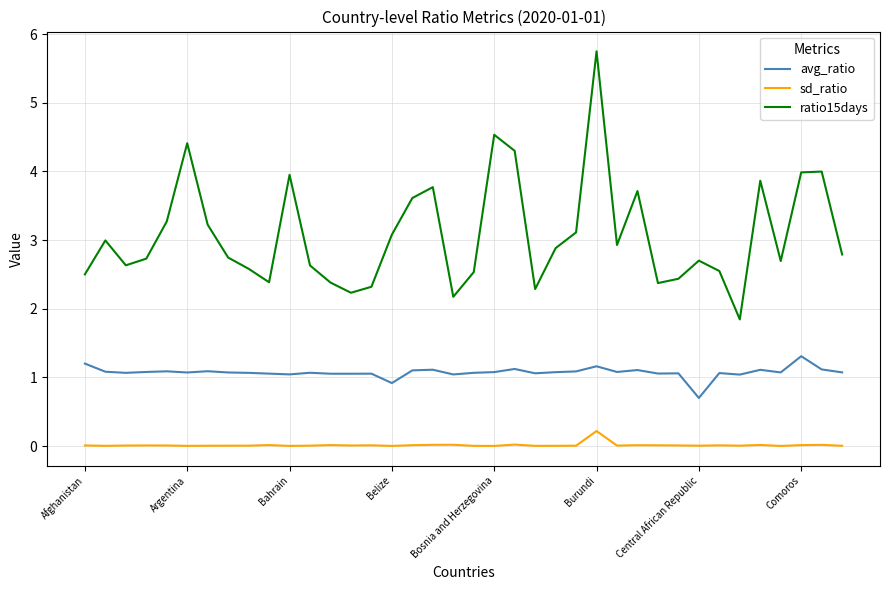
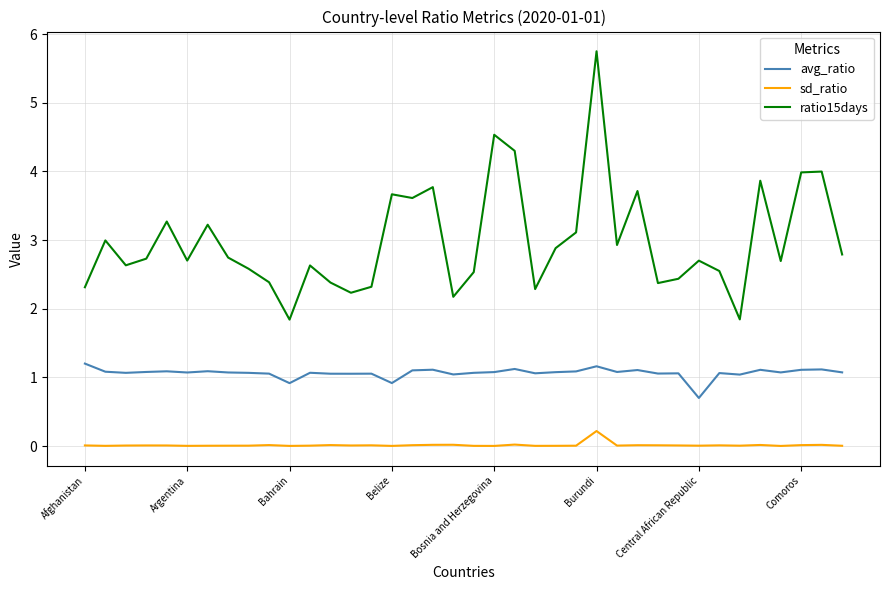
  {
    "avg_ratio": {
      "Afghanistan": 1.2,
      "Argentina": 1.1,
-     "Bahrain": 1.0,
+     "Bahrain": 0.9,
      "Belize": 0.9,
      "Bosnia and Herzegovina": 1.1,
      "Burundi": 1.2,
      "Central African Republic": 0.7,
-     "Comoros": 1.3
+     "Comoros": 1.1
    },
    "sd_ratio": {
      "Afghanistan": 0.0,
      "Argentina": 0.0,
      "Bahrain": 0.0,
      "Belize": 0.0,
      "Bosnia and Herzegovina": 0.0,
      "Burundi": 0.2,
      "Central African Republic": 0.0,
      "Comoros": 0.0
    },
    "ratio15days": {
-     "Afghanistan": 2.5,
-     "Argentina": 4.4,
-     "Bahrain": 4.0,
-     "Belize": 3.1,
+     "Afghanistan": 2.3,
+     "Argentina": 2.7,
+     "Bahrain": 1.8,
+     "Belize": 3.7,
      "Bosnia and Herzegovina": 4.5,
      "Burundi": 5.8,
      "Central African Republic": 2.7,
      "Comoros": 4.0
    }
  }
